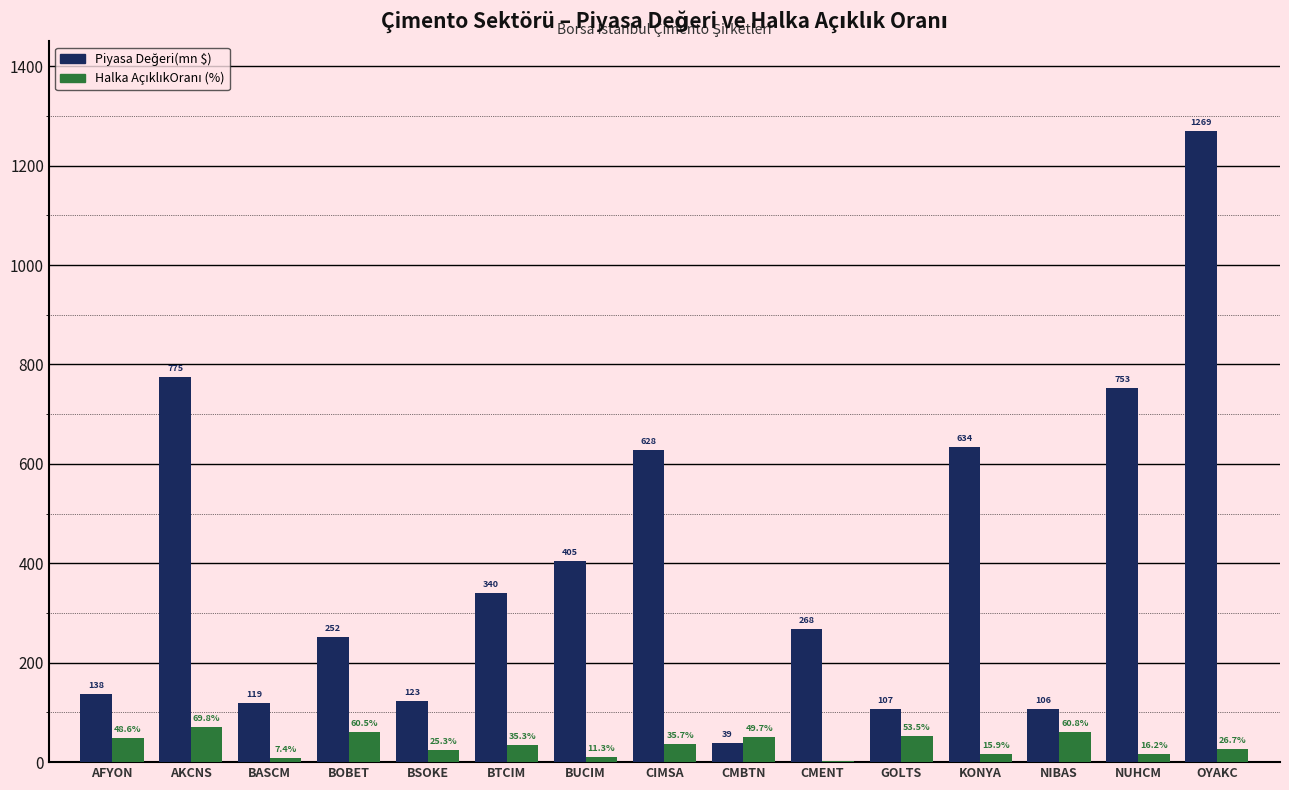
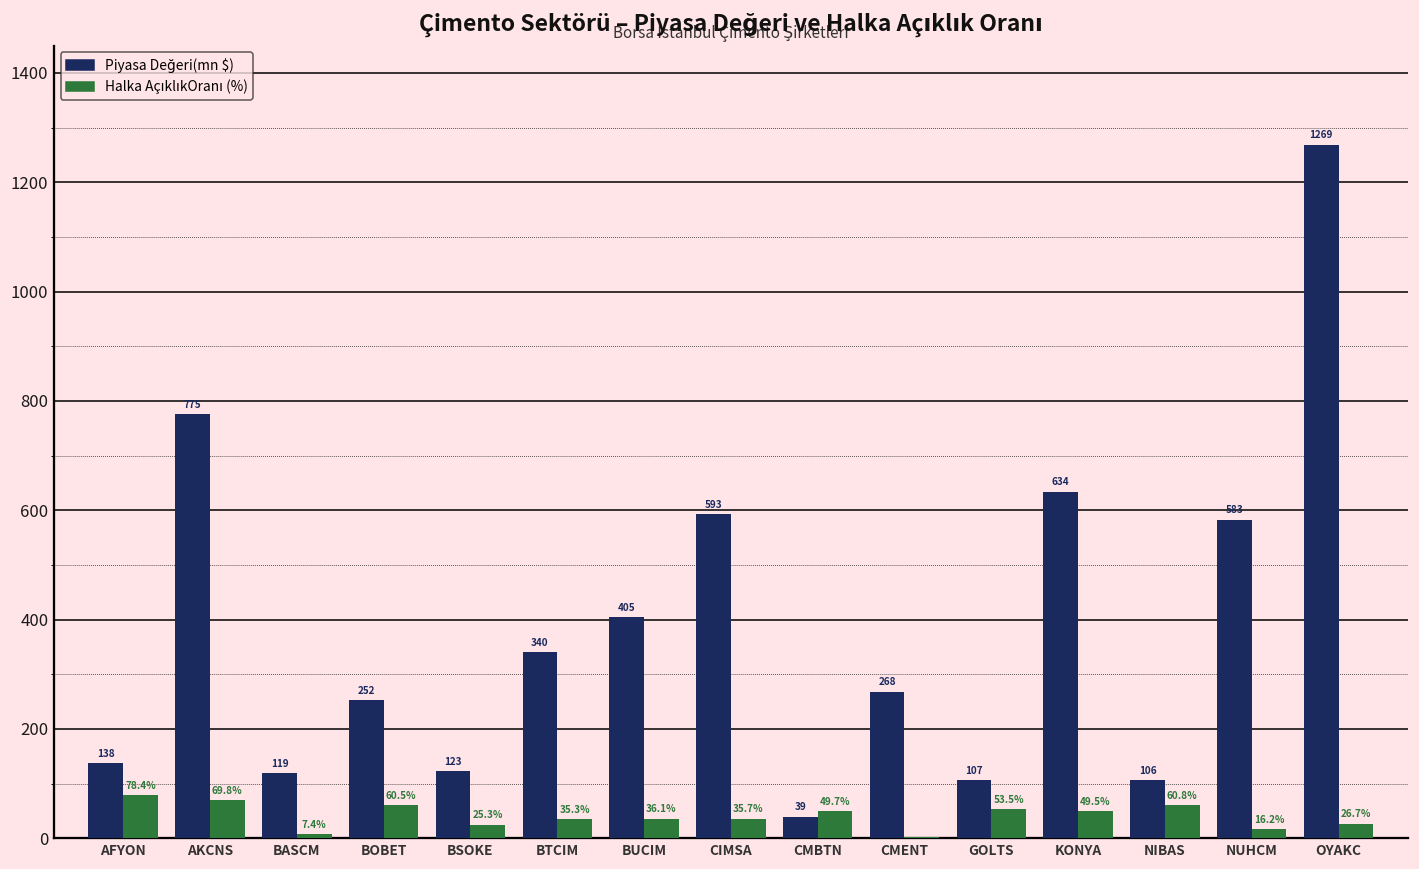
  {
    "Piyasa Değeri(mn $)": {
      "AFYON": "138",
      "AKCNS": "775",
      "BASCM": "119",
      "BOBET": "252",
      "BSOKE": "123",
      "BTCIM": "340",
      "BUCIM": "405",
-     "CIMSA": "628",
+     "CIMSA": "593",
      "CMBTN": "39",
      "CMENT": "268",
      "GOLTS": "107",
      "KONYA": "634",
      "NIBAS": "106",
-     "NUHCM": "753",
+     "NUHCM": "583",
      "OYAKC": "1269"
    },
    "Halka AçıklıkOranı (%)": {
-     "AFYON": "48.6%",
+     "AFYON": "78.4%",
      "AKCNS": "69.8%",
      "BASCM": "7.4%",
      "BOBET": "60.5%",
      "BSOKE": "25.3%",
      "BTCIM": "35.3%",
-     "BUCIM": "11.3%",
+     "BUCIM": "36.1%",
      "CIMSA": "35.7%",
      "CMBTN": "49.7%",
      "GOLTS": "53.5%",
-     "KONYA": "15.9%",
+     "KONYA": "49.5%",
      "NIBAS": "60.8%",
      "NUHCM": "16.2%",
      "OYAKC": "26.7%"
    }
  }
